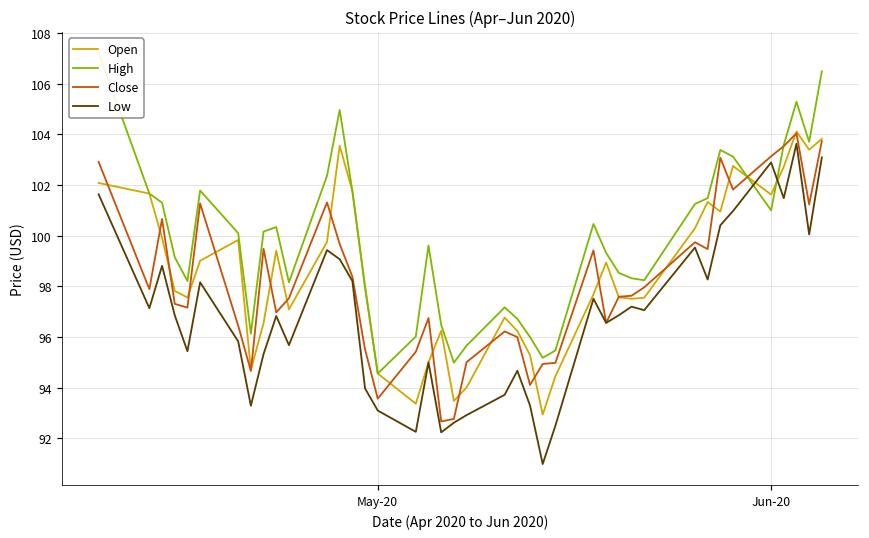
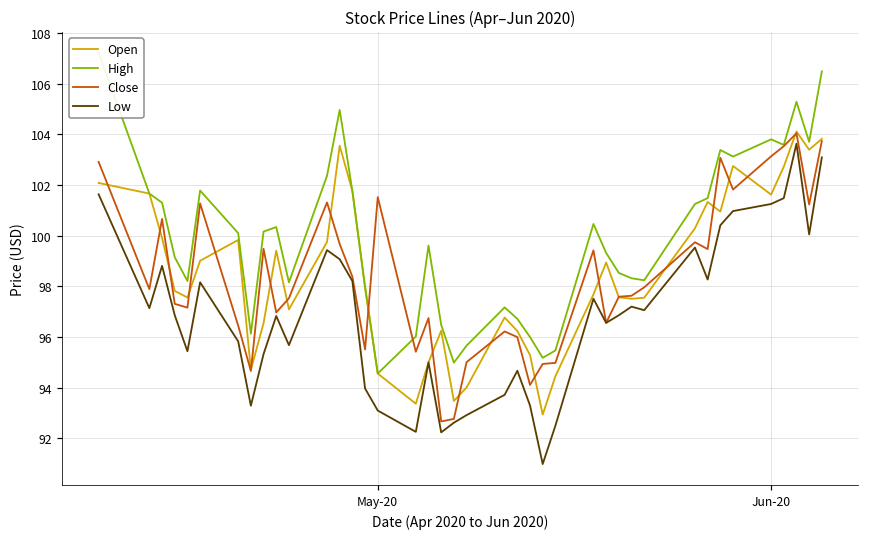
  {
    "Open": {
      "Jun-20": 101.6
    },
    "High": {
-     "Jun-20": 101.0
+     "Jun-20": 103.8
    },
    "Close": {
-     "May-20": 93.6,
+     "May-20": 101.5,
      "Jun-20": 103.1
    },
    "Low": {
      "May-20": 93.1,
-     "Jun-20": 102.9
+     "Jun-20": 101.3
    }
  }
